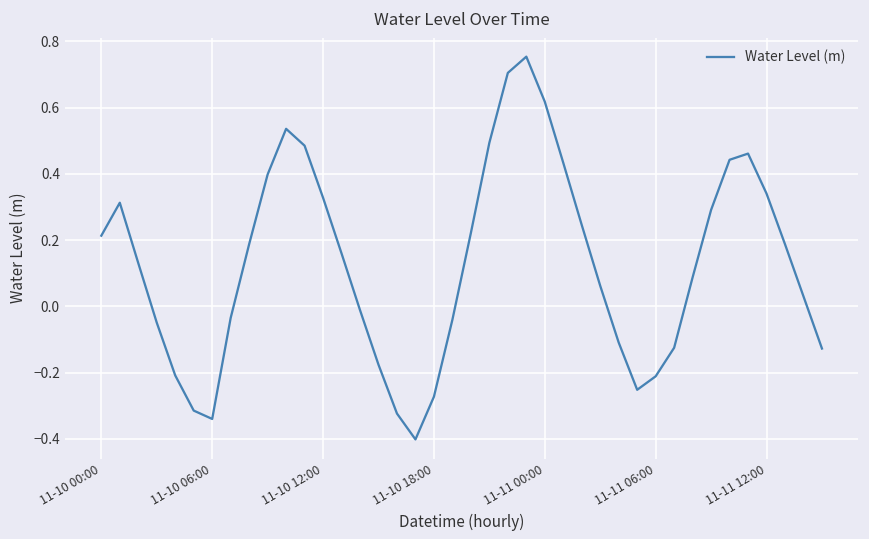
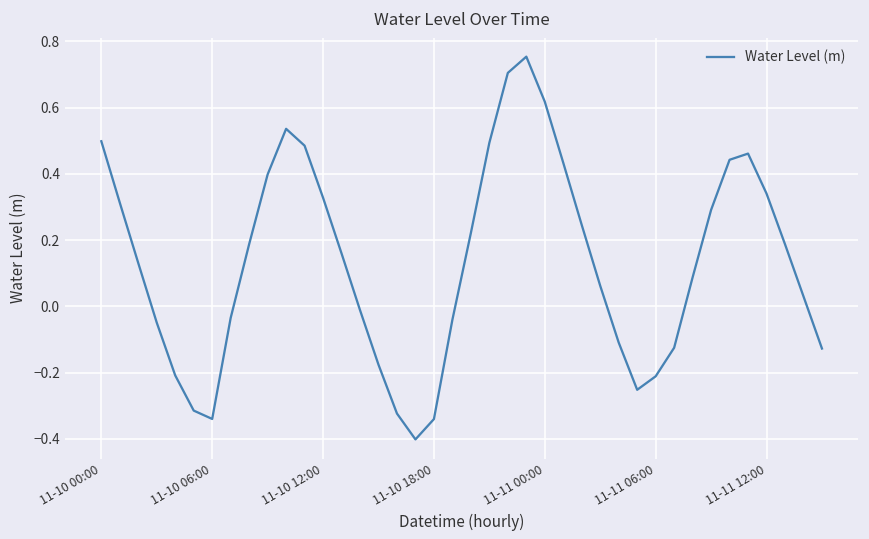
  {
-   "11-10 00:00": 0.21,
+   "11-10 00:00": 0.50,
    "11-10 06:00": -0.34,
    "11-10 12:00": 0.33,
-   "11-10 18:00": -0.27,
+   "11-10 18:00": -0.34,
    "11-11 00:00": 0.62,
    "11-11 06:00": -0.21,
    "11-11 12:00": 0.34
  }
